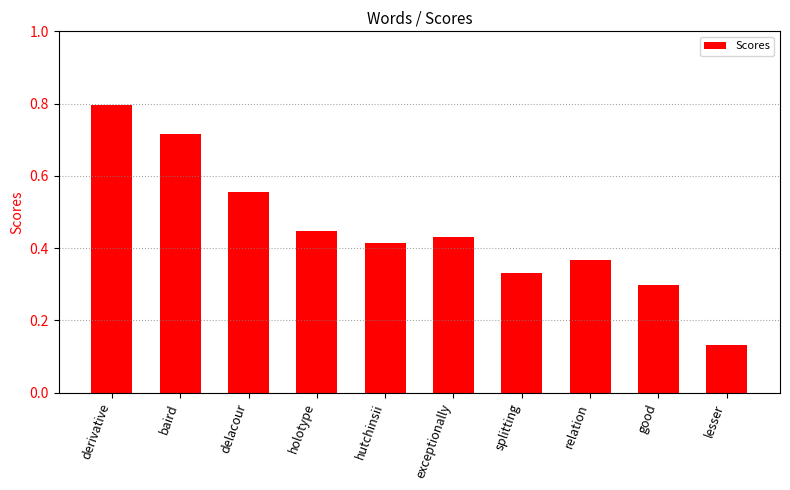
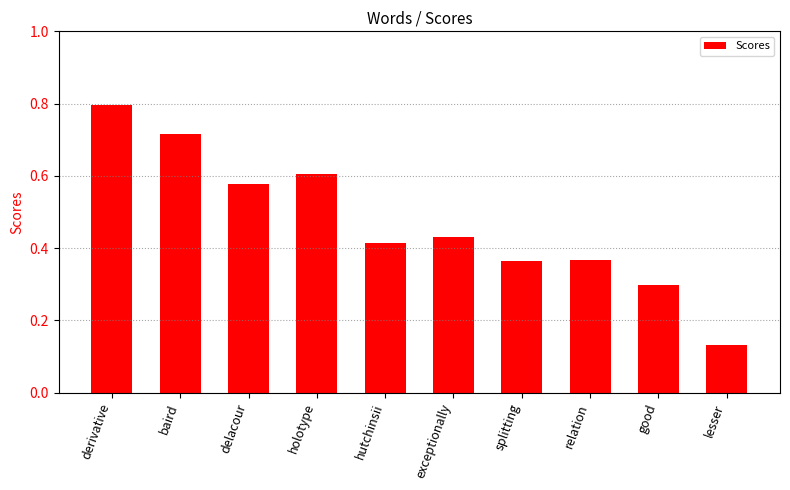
  {
    "derivative": 0.80,
    "baird": 0.72,
-   "delacour": 0.56,
-   "holotype": 0.45,
+   "delacour": 0.58,
+   "holotype": 0.61,
    "hutchinsii": 0.41,
    "exceptionally": 0.43,
-   "splitting": 0.33,
+   "splitting": 0.36,
    "relation": 0.37,
    "good": 0.30,
    "lesser": 0.13
  }
